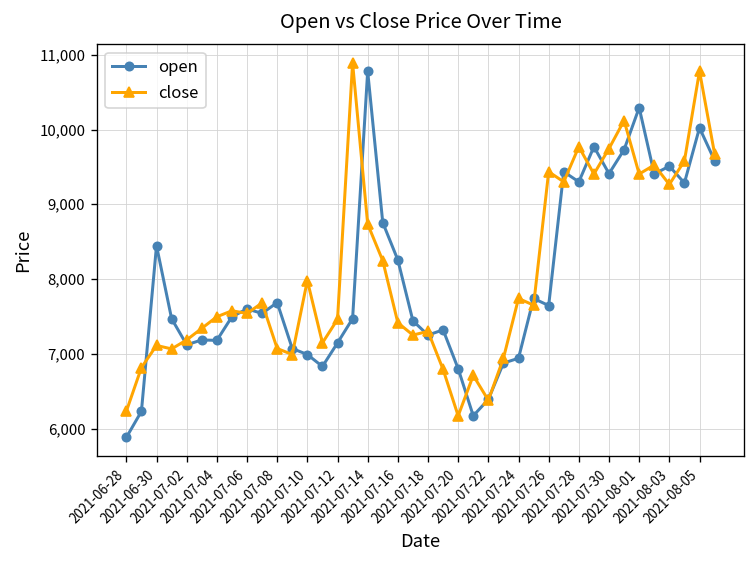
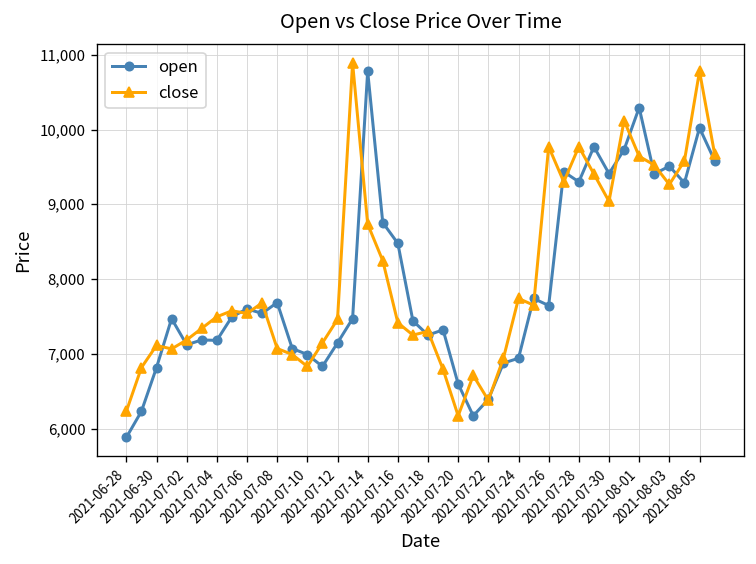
  {
    "open": {
      "2021-06-28": "5,900",
-     "2021-06-30": "8,400",
+     "2021-06-30": "6,800",
      "2021-07-02": "7,100",
      "2021-07-04": "7,200",
      "2021-07-06": "7,600",
      "2021-07-08": "7,700",
      "2021-07-10": "7,000",
      "2021-07-12": "7,100",
      "2021-07-14": "10,800",
-     "2021-07-16": "8,300",
+     "2021-07-16": "8,500",
      "2021-07-18": "7,300",
-     "2021-07-20": "6,800",
+     "2021-07-20": "6,600",
      "2021-07-24": "6,900",
      "2021-07-26": "7,600",
      "2021-07-28": "9,300",
      "2021-07-30": "9,400",
      "2021-08-01": "10,300",
      "2021-08-03": "9,500",
      "2021-08-05": "10,000"
    },
    "close": {
      "2021-06-28": "6,200",
      "2021-06-30": "7,100",
      "2021-07-02": "7,200",
      "2021-07-04": "7,500",
      "2021-07-06": "7,500",
      "2021-07-08": "7,100",
-     "2021-07-10": "8,000",
+     "2021-07-10": "6,800",
      "2021-07-12": "7,500",
      "2021-07-14": "8,700",
      "2021-07-16": "7,400",
      "2021-07-18": "7,300",
      "2021-07-20": "6,200",
      "2021-07-24": "7,700",
-     "2021-07-26": "9,400",
+     "2021-07-26": "9,800",
      "2021-07-28": "9,800",
-     "2021-07-30": "9,700",
-     "2021-08-01": "9,400",
+     "2021-07-30": "9,000",
+     "2021-08-01": "9,600",
      "2021-08-03": "9,300",
      "2021-08-05": "10,800"
    }
  }
